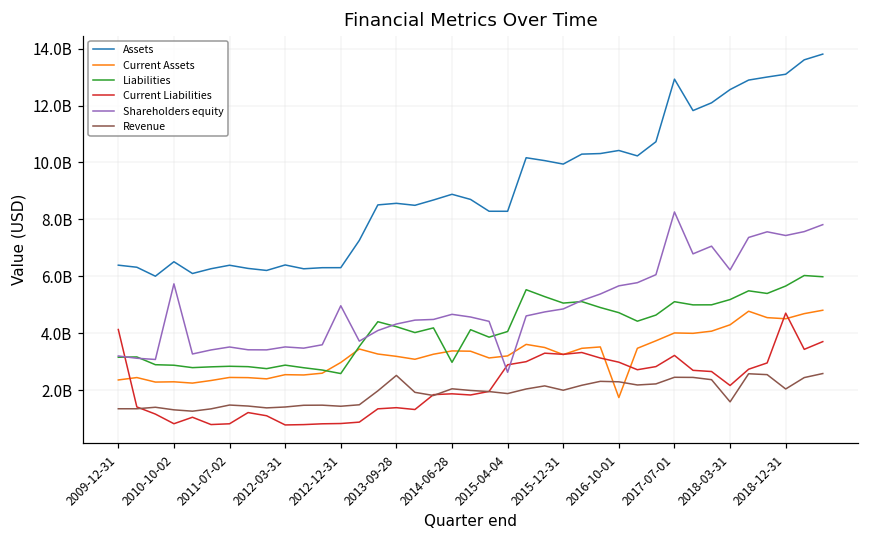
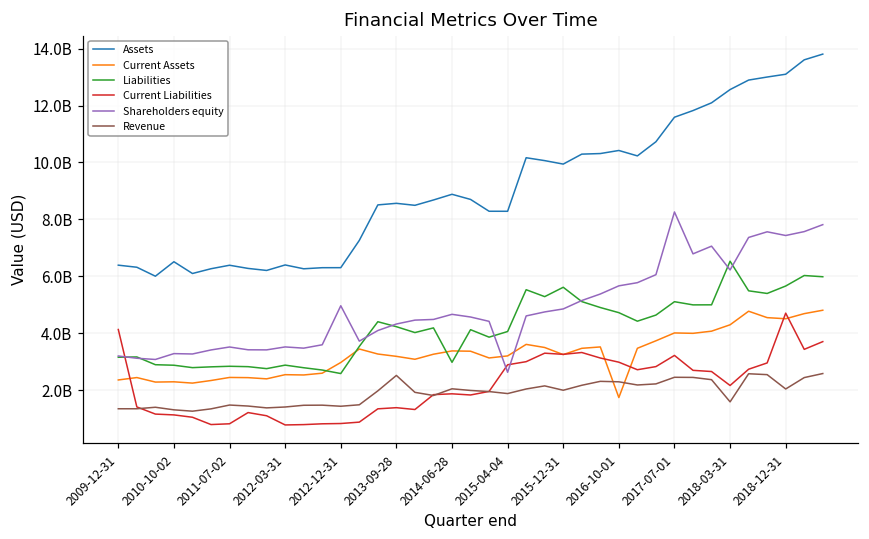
  {
    "Assets": {
      "2009-12-31": 6400000000,
      "2010-10-02": 6500000000,
      "2011-07-02": 6400000000,
      "2012-03-31": 6400000000,
      "2012-12-31": 6300000000,
      "2013-09-28": 8600000000,
      "2014-06-28": 8900000000,
      "2015-04-04": 8300000000,
      "2015-12-31": 9900000000,
      "2016-10-01": 10400000000,
-     "2017-07-01": 12900000000,
+     "2017-07-01": 11600000000,
      "2018-03-31": 12600000000,
      "2018-12-31": 13100000000
    },
    "Current Assets": {
      "2009-12-31": 2400000000,
      "2010-10-02": 2300000000,
      "2011-07-02": 2400000000,
      "2012-03-31": 2500000000,
      "2012-12-31": 3000000000,
      "2013-09-28": 3200000000,
      "2014-06-28": 3400000000,
      "2015-04-04": 3200000000,
      "2016-10-01": 1700000000,
      "2017-07-01": 4000000000,
      "2018-03-31": 4300000000,
      "2018-12-31": 4500000000
    },
    "Liabilities": {
      "2010-10-02": 2900000000,
      "2011-07-02": 2800000000,
      "2012-03-31": 2900000000,
      "2012-12-31": 2600000000,
      "2014-06-28": 3000000000,
      "2015-04-04": 4100000000,
-     "2015-12-31": 5100000000,
+     "2015-12-31": 5600000000,
      "2016-10-01": 4700000000,
      "2017-07-01": 5100000000,
-     "2018-03-31": 5200000000,
+     "2018-03-31": 6500000000,
      "2018-12-31": 5700000000
    },
    "Current Liabilities": {
      "2009-12-31": 4100000000,
-     "2010-10-02": 800000000,
+     "2010-10-02": 1100000000,
      "2011-07-02": 800000000,
      "2012-03-31": 800000000,
      "2012-12-31": 800000000,
      "2013-09-28": 1400000000,
      "2014-06-28": 1900000000,
      "2015-04-04": 2900000000,
      "2016-10-01": 3000000000,
      "2017-07-01": 3200000000,
      "2018-03-31": 2200000000,
      "2018-12-31": 4700000000
    },
    "Shareholders equity": {
-     "2010-10-02": 5700000000,
+     "2010-10-02": 3300000000,
      "2011-07-02": 3500000000,
      "2012-03-31": 3500000000,
      "2012-12-31": 5000000000,
      "2014-06-28": 4700000000,
      "2015-04-04": 2600000000,
      "2015-12-31": 4900000000,
      "2016-10-01": 5700000000,
      "2017-07-01": 8300000000,
      "2018-03-31": 6200000000,
      "2018-12-31": 7400000000
    },
    "Revenue": {
      "2009-12-31": 1300000000,
      "2010-10-02": 1300000000,
      "2011-07-02": 1500000000,
      "2012-03-31": 1400000000,
      "2012-12-31": 1400000000,
      "2013-09-28": 2500000000,
      "2014-06-28": 2000000000,
      "2015-04-04": 1900000000,
      "2015-12-31": 2000000000,
      "2016-10-01": 2300000000,
      "2017-07-01": 2500000000,
      "2018-03-31": 1600000000,
      "2018-12-31": 2000000000
    }
  }
